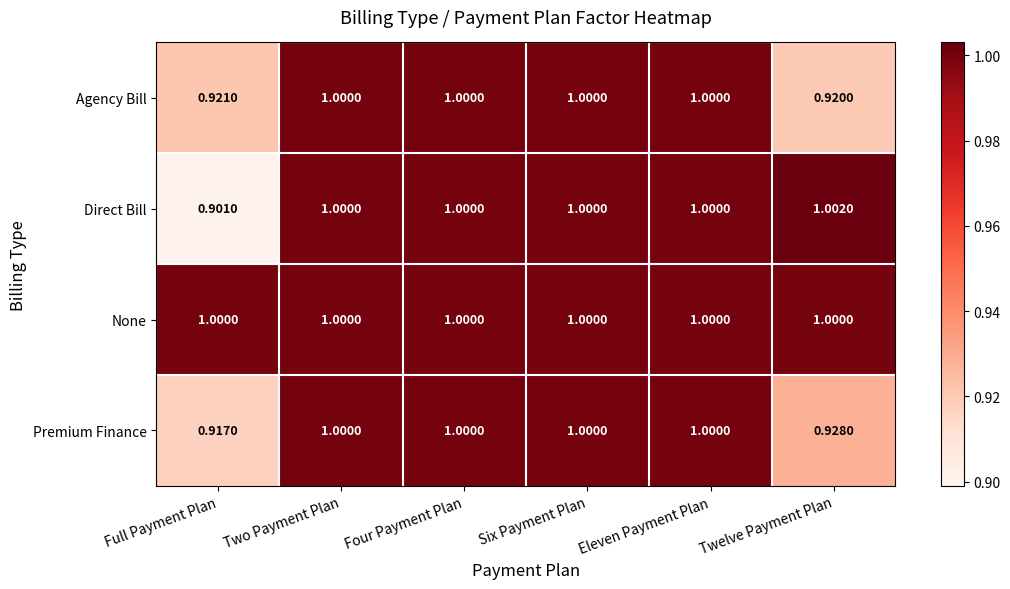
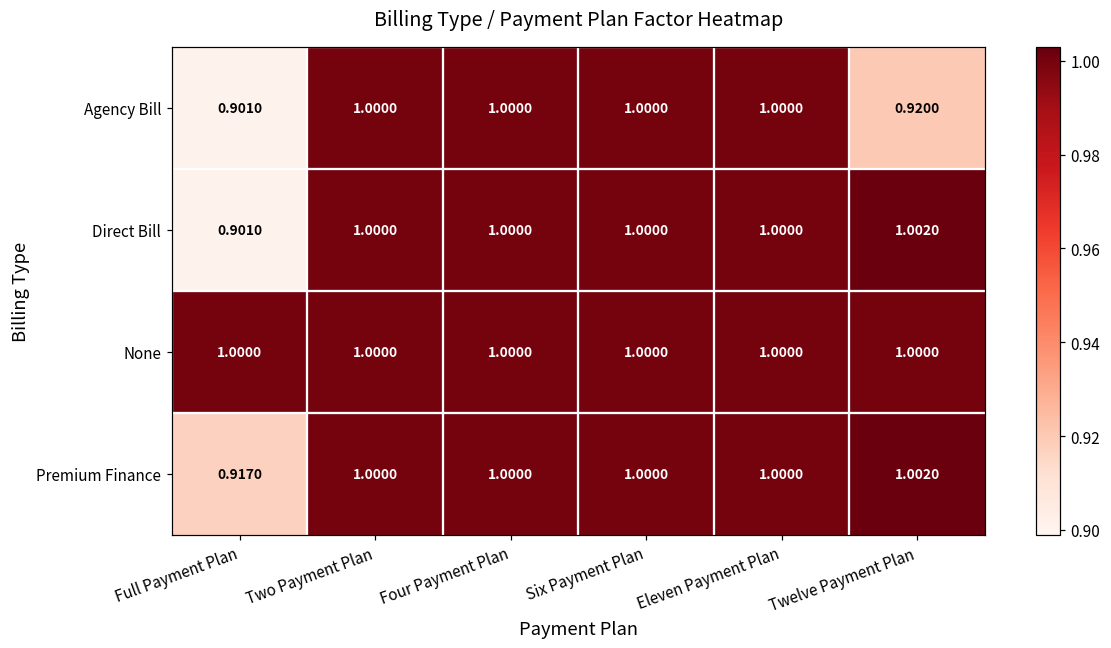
  {
    "Agency Bill": {
-     "Full Payment Plan": 0.9210,
+     "Full Payment Plan": 0.9010,
      "Two Payment Plan": 1.0000,
      "Four Payment Plan": 1.0000,
      "Six Payment Plan": 1.0000,
      "Eleven Payment Plan": 1.0000,
      "Twelve Payment Plan": 0.9200
    },
    "Direct Bill": {
      "Full Payment Plan": 0.9010,
      "Two Payment Plan": 1.0000,
      "Four Payment Plan": 1.0000,
      "Six Payment Plan": 1.0000,
      "Eleven Payment Plan": 1.0000,
      "Twelve Payment Plan": 1.0020
    },
    "None": {
      "Full Payment Plan": 1.0000,
      "Two Payment Plan": 1.0000,
      "Four Payment Plan": 1.0000,
      "Six Payment Plan": 1.0000,
      "Eleven Payment Plan": 1.0000,
      "Twelve Payment Plan": 1.0000
    },
    "Premium Finance": {
      "Full Payment Plan": 0.9170,
      "Two Payment Plan": 1.0000,
      "Four Payment Plan": 1.0000,
      "Six Payment Plan": 1.0000,
      "Eleven Payment Plan": 1.0000,
-     "Twelve Payment Plan": 0.9280
+     "Twelve Payment Plan": 1.0020
    }
  }
